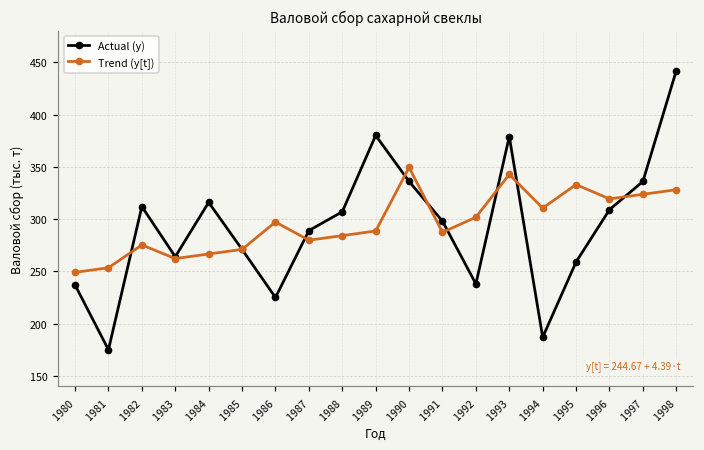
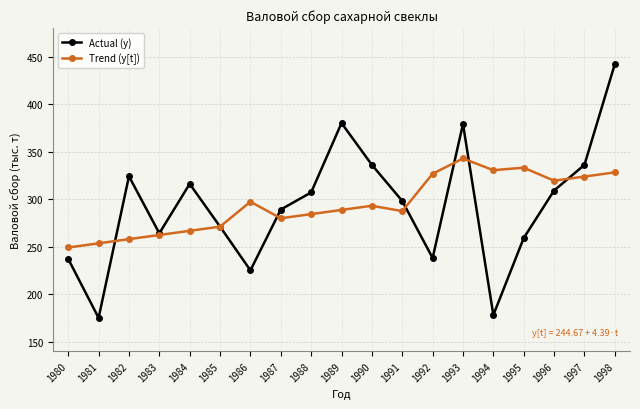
  {
    "Actual (y)": {
      "1980": 240,
      "1981": 180,
-     "1982": 310,
+     "1982": 320,
      "1984": 320,
      "1986": 230,
      "1987": 290,
      "1988": 310,
      "1989": 380,
      "1990": 340,
      "1991": 300,
      "1992": 240,
      "1993": 380,
-     "1994": 190,
+     "1994": 180,
      "1995": 260,
      "1996": 310,
      "1997": 340,
      "1998": 440
    },
    "Trend (y[t])": {
      "1980": 250,
      "1981": 250,
-     "1982": 280,
+     "1982": 260,
      "1984": 270,
      "1986": 300,
      "1987": 280,
      "1988": 280,
      "1989": 290,
-     "1990": 350,
+     "1990": 290,
      "1991": 290,
-     "1992": 300,
+     "1992": 330,
      "1993": 340,
-     "1994": 310,
+     "1994": 330,
      "1995": 330,
      "1996": 320,
      "1997": 320,
      "1998": 330
    }
  }
